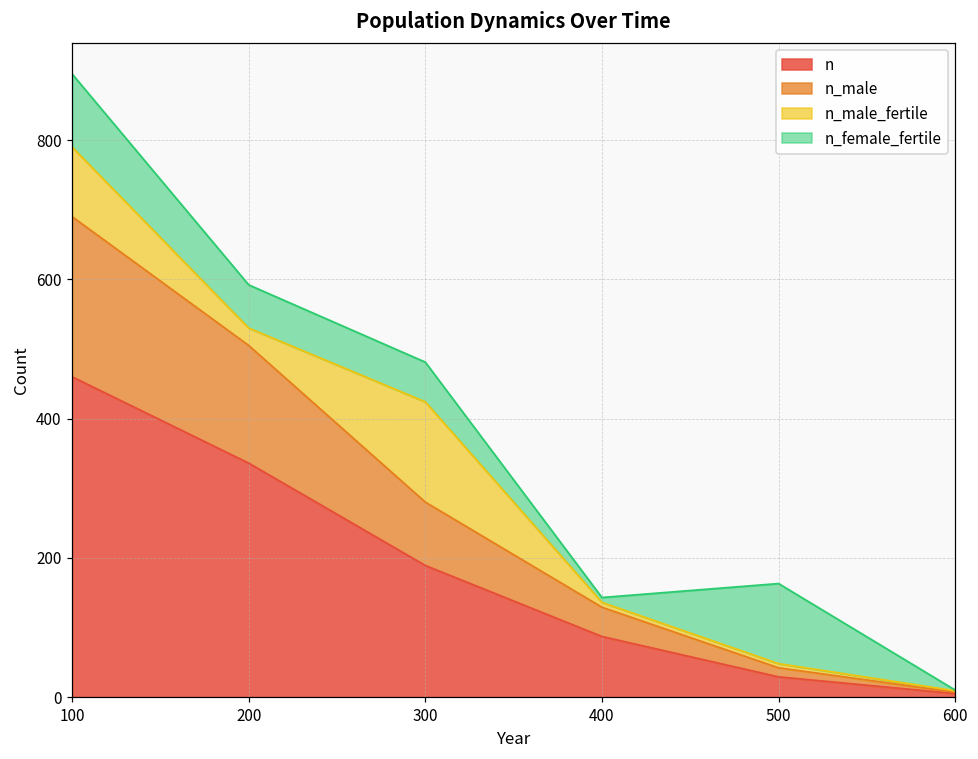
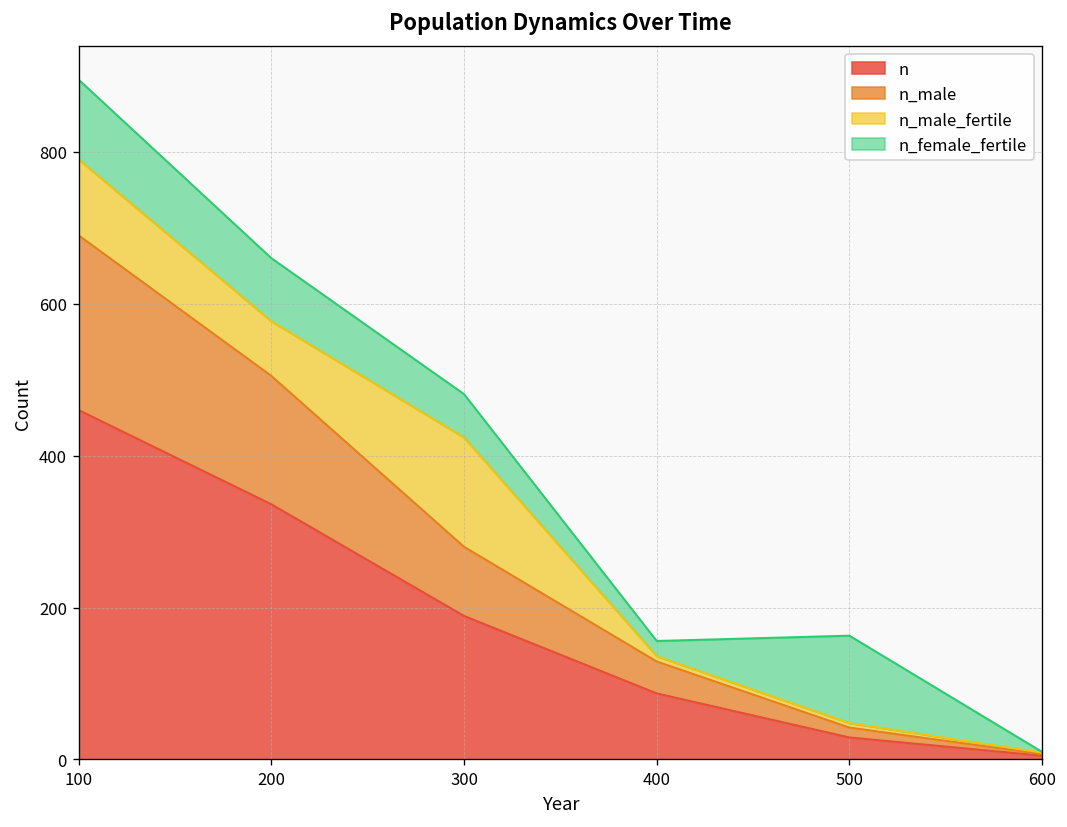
  {
    "n_male_fertile": {
      "100": 100,
-     "200": 30,
+     "200": 70,
      "300": 140,
      "400": 10,
      "500": 10
    },
    "n_female_fertile": {
      "100": 110,
-     "200": 60,
+     "200": 80,
      "300": 60,
-     "400": 10,
+     "400": 20,
      "500": 120
    }
  }
